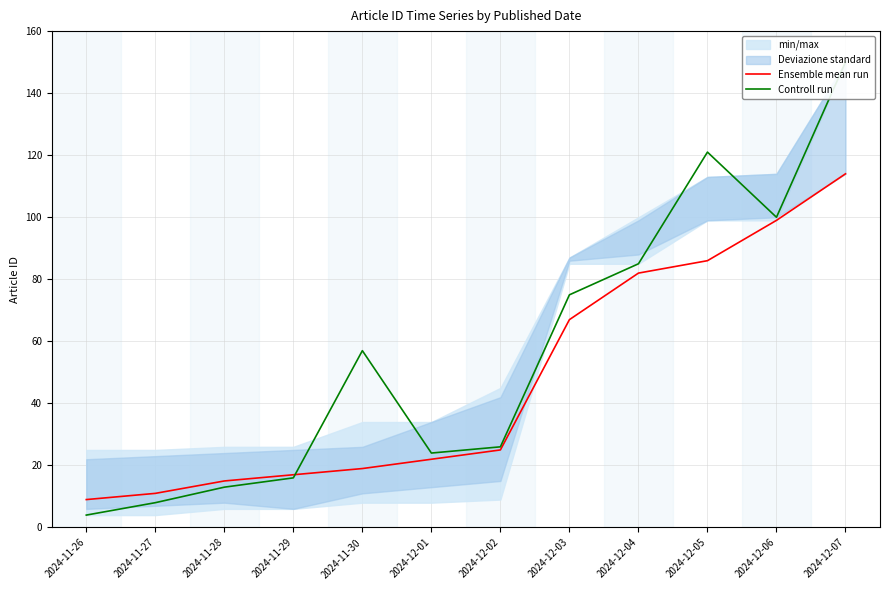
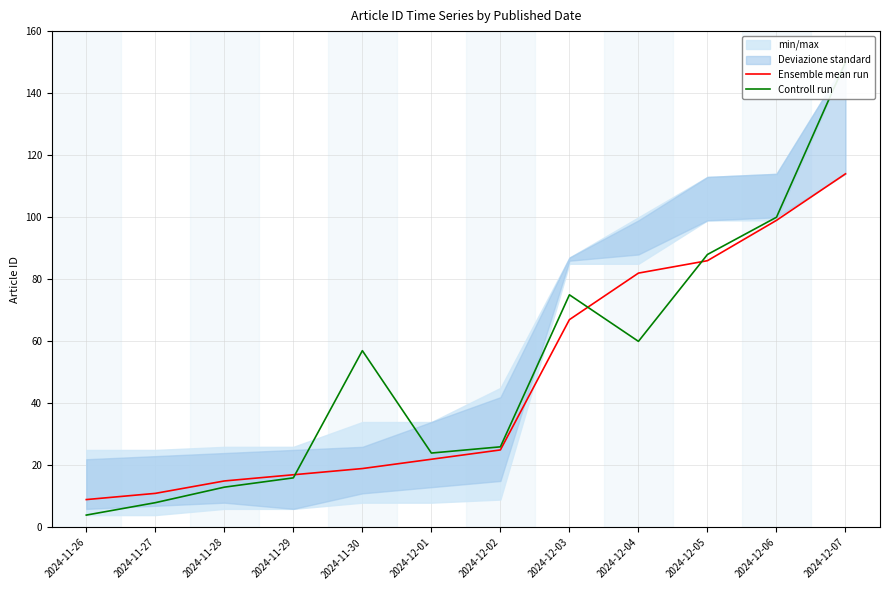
  {
    "Ensemble mean run": {
      "2024-11-26": 9,
      "2024-11-27": 11,
      "2024-11-28": 15,
      "2024-11-29": 17,
      "2024-11-30": 19,
      "2024-12-01": 22,
      "2024-12-02": 25,
      "2024-12-03": 67,
      "2024-12-04": 82,
      "2024-12-05": 86,
      "2024-12-06": 99,
      "2024-12-07": 114
    },
    "Controll run": {
      "2024-11-26": 4,
      "2024-11-27": 8,
      "2024-11-28": 13,
      "2024-11-29": 16,
      "2024-11-30": 57,
      "2024-12-01": 24,
      "2024-12-02": 26,
      "2024-12-03": 75,
-     "2024-12-04": 85,
-     "2024-12-05": 121,
+     "2024-12-04": 60,
+     "2024-12-05": 88,
      "2024-12-06": 100
    }
  }
